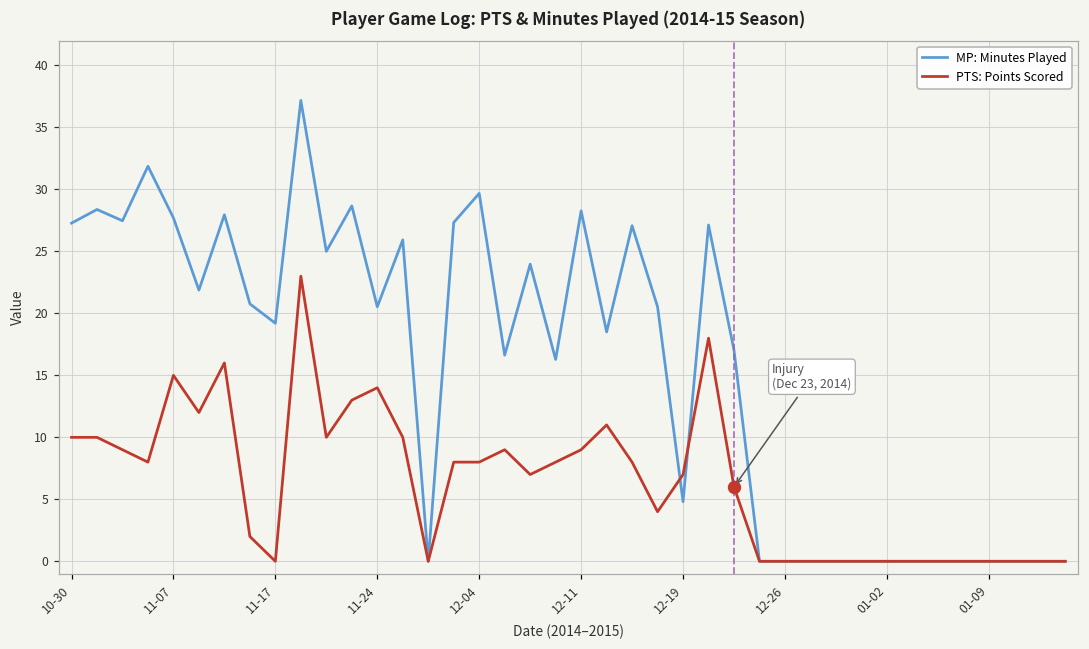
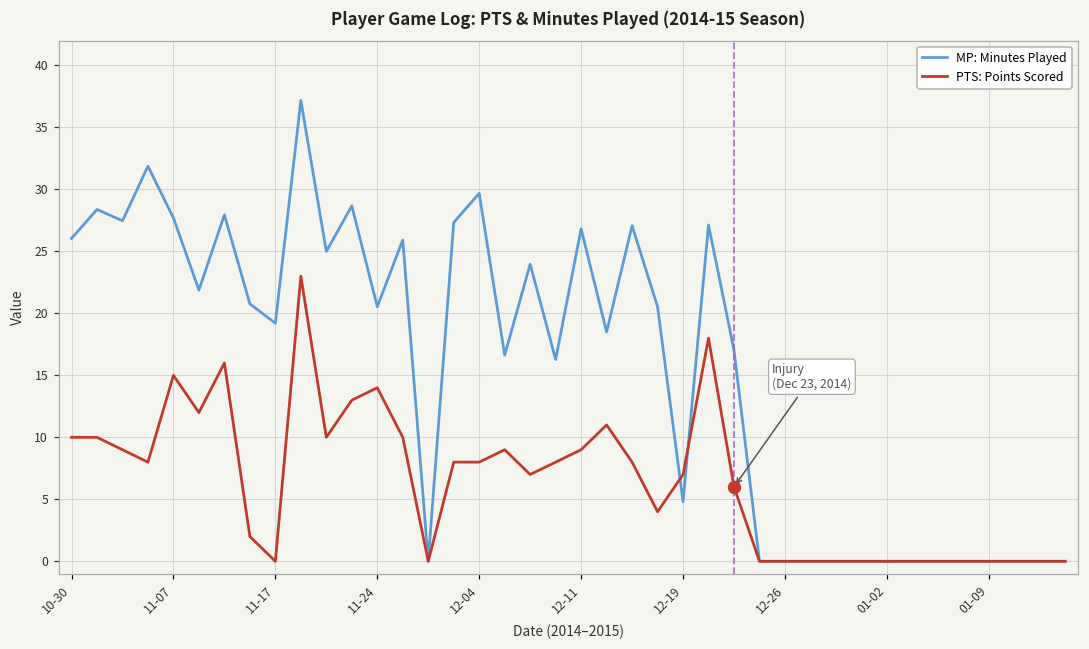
  {
    "MP: Minutes Played": {
-     "10-30": 27.3,
+     "10-30": 26.1,
      "11-07": 27.7,
      "11-17": 19.2,
      "11-24": 20.5,
      "12-04": 29.7,
-     "12-11": 28.3,
+     "12-11": 26.8,
      "12-19": 4.8
    }
  }
